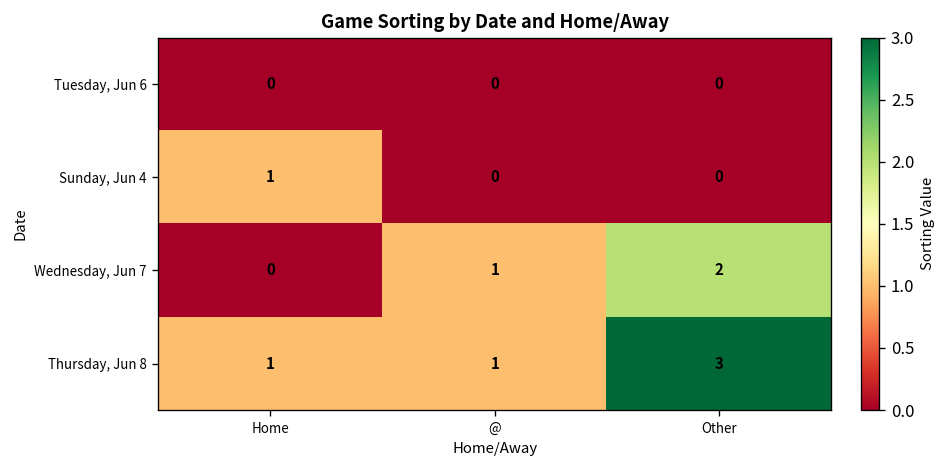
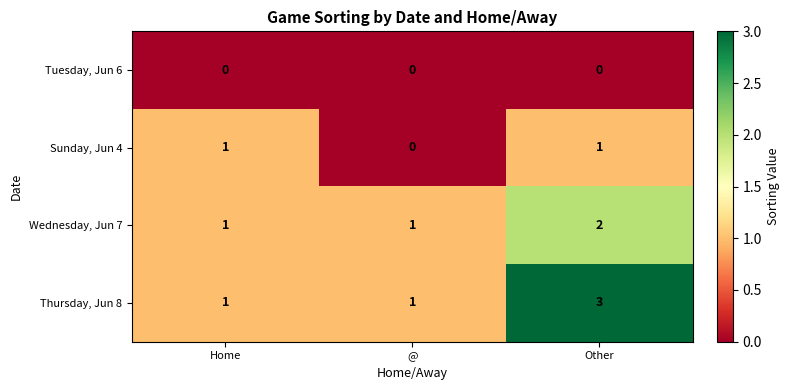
  {
    "Tuesday, Jun 6": {
      "Home": 0,
      "@": 0,
      "Other": 0
    },
    "Sunday, Jun 4": {
      "Home": 1,
      "@": 0,
-     "Other": 0
+     "Other": 1
    },
    "Wednesday, Jun 7": {
-     "Home": 0,
+     "Home": 1,
      "@": 1,
      "Other": 2
    },
    "Thursday, Jun 8": {
      "Home": 1,
      "@": 1,
      "Other": 3
    }
  }
